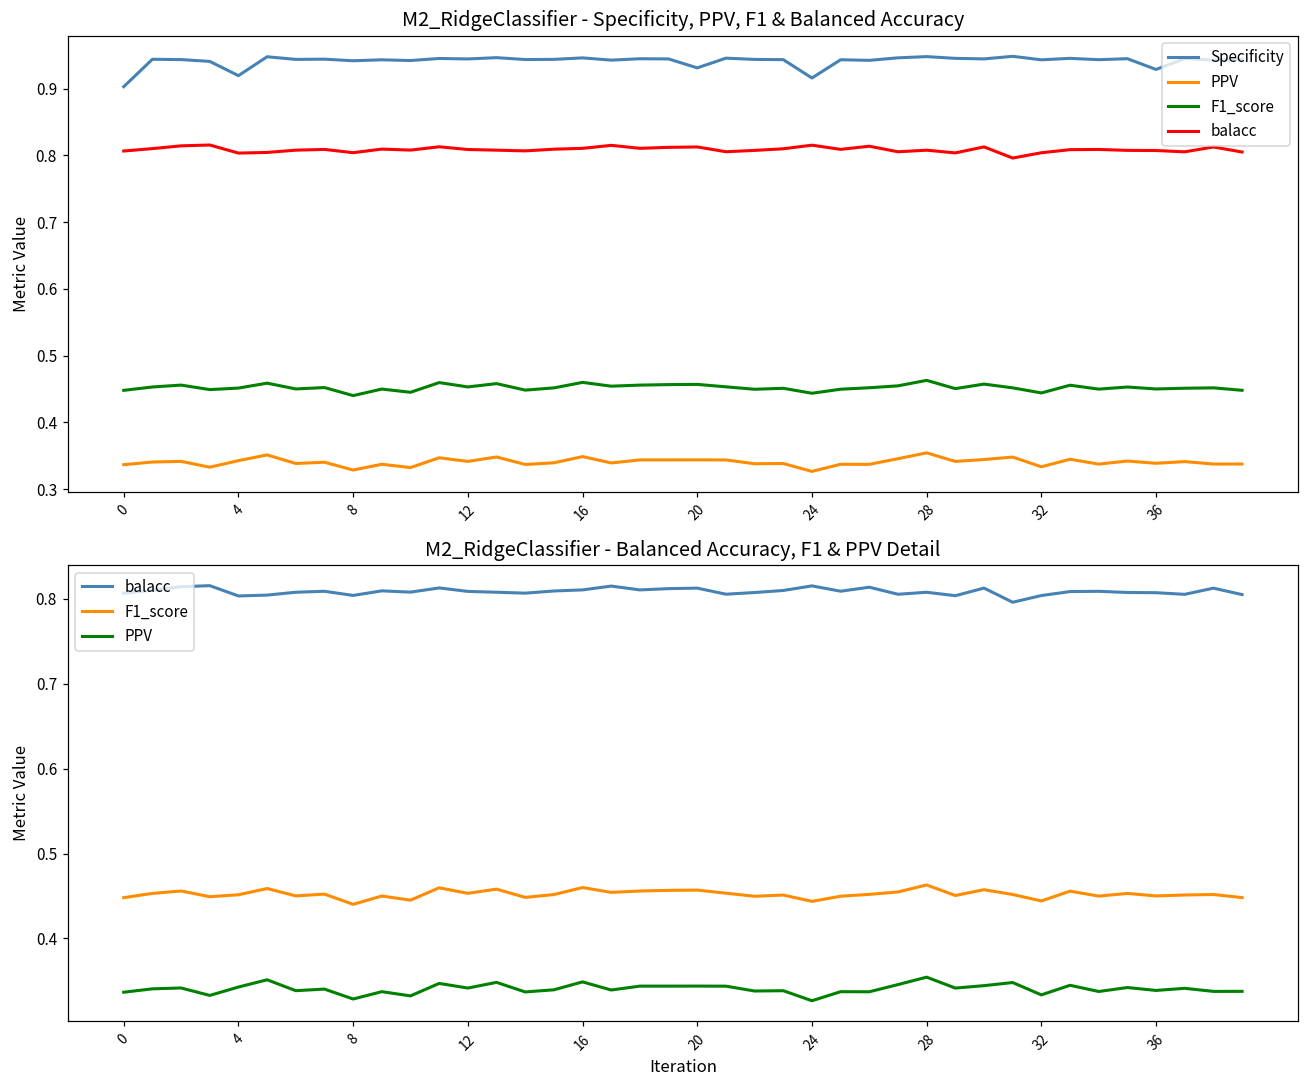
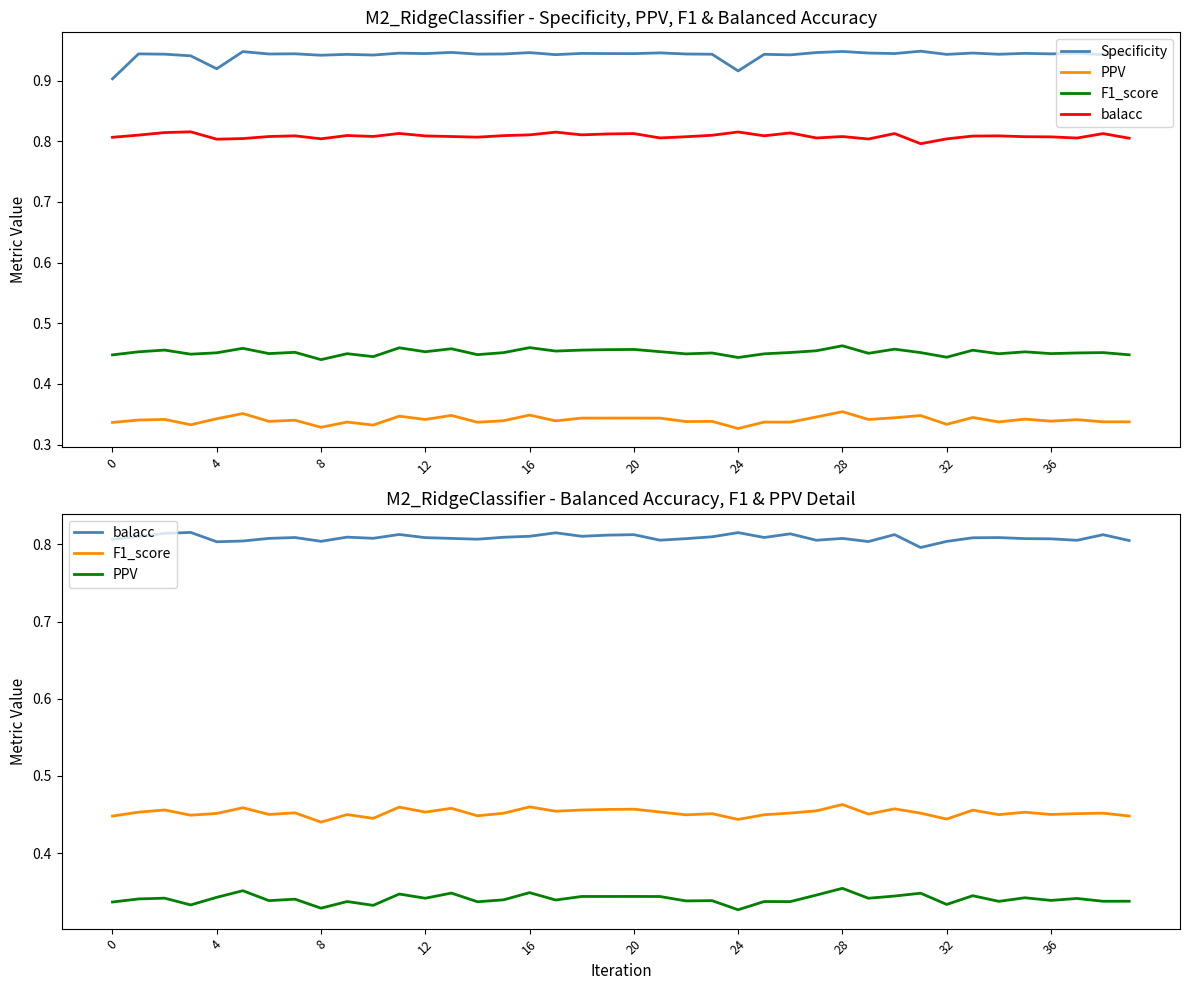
  {
    "M2_RidgeClassifier - Specificity, PPV, F1 & Balanced Accuracy": {
      "Specificity": {
        "0": 0.90,
        "4": 0.92,
        "8": 0.94,
        "12": 0.94,
        "16": 0.95,
-       "20": 0.93,
+       "20": 0.94,
        "24": 0.92,
        "28": 0.95,
        "32": 0.94,
-       "36": 0.93
+       "36": 0.94
      }
    },
    "M2_RidgeClassifier - Balanced Accuracy, F1 & PPV Detail": {
      "balacc": {
        "4": 0.80,
        "8": 0.80,
        "12": 0.81,
        "16": 0.81,
        "20": 0.81,
        "24": 0.82,
        "28": 0.81,
        "32": 0.80,
        "36": 0.81
      },
      "F1_score": {
        "0": 0.45,
        "4": 0.45,
        "8": 0.44,
        "12": 0.45,
        "16": 0.46,
        "20": 0.46,
        "24": 0.44,
        "28": 0.46,
        "32": 0.44,
        "36": 0.45
      },
      "PPV": {
        "0": 0.34,
        "4": 0.34,
        "8": 0.33,
        "12": 0.34,
        "16": 0.35,
        "20": 0.34,
        "24": 0.33,
        "28": 0.35,
        "32": 0.33,
        "36": 0.34
      }
    }
  }
